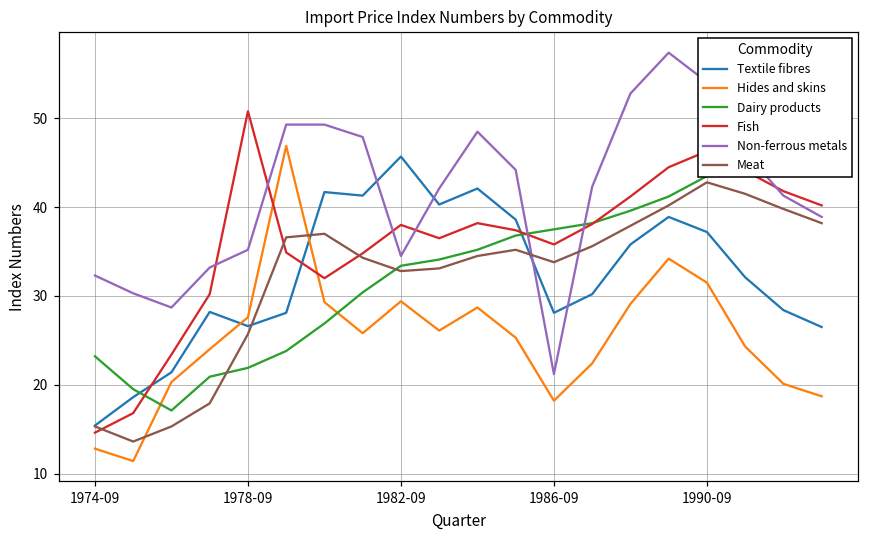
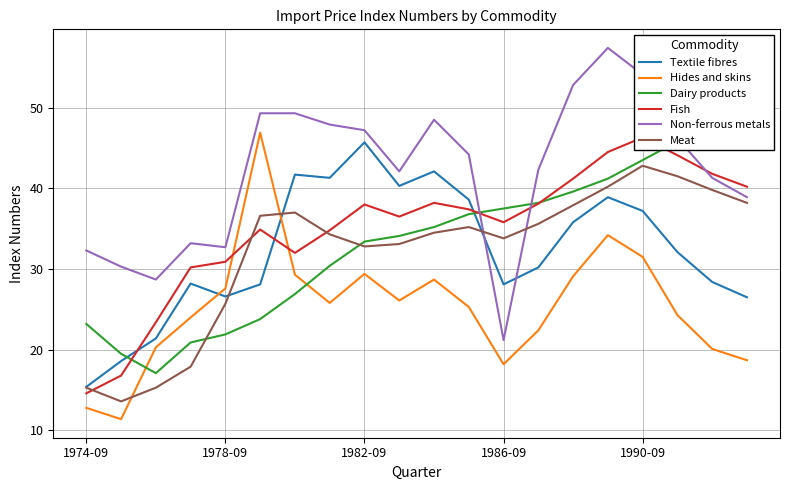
  {
    "Textile fibres": {
      "1978-09": 27,
      "1982-09": 46,
      "1986-09": 28,
      "1990-09": 37
    },
    "Hides and skins": {
      "1974-09": 13,
      "1978-09": 28,
      "1982-09": 29,
      "1986-09": 18,
      "1990-09": 32
    },
    "Dairy products": {
      "1974-09": 23,
      "1978-09": 22,
      "1982-09": 33,
      "1986-09": 38,
      "1990-09": 44
    },
    "Fish": {
      "1974-09": 15,
-     "1978-09": 51,
+     "1978-09": 31,
      "1982-09": 38,
      "1986-09": 36
    },
    "Non-ferrous metals": {
      "1974-09": 32,
-     "1978-09": 35,
-     "1982-09": 35,
+     "1978-09": 33,
+     "1982-09": 47,
      "1986-09": 21
    },
    "Meat": {
      "1978-09": 26,
      "1982-09": 33,
      "1986-09": 34,
      "1990-09": 43
    }
  }
